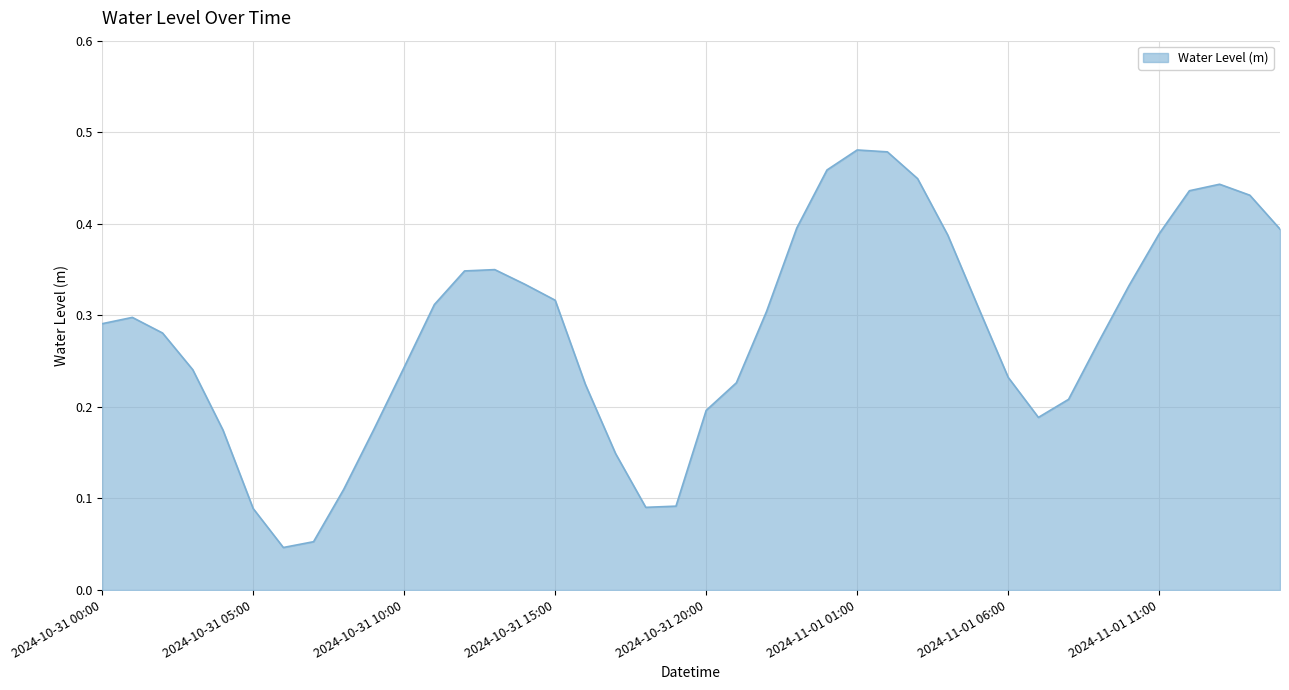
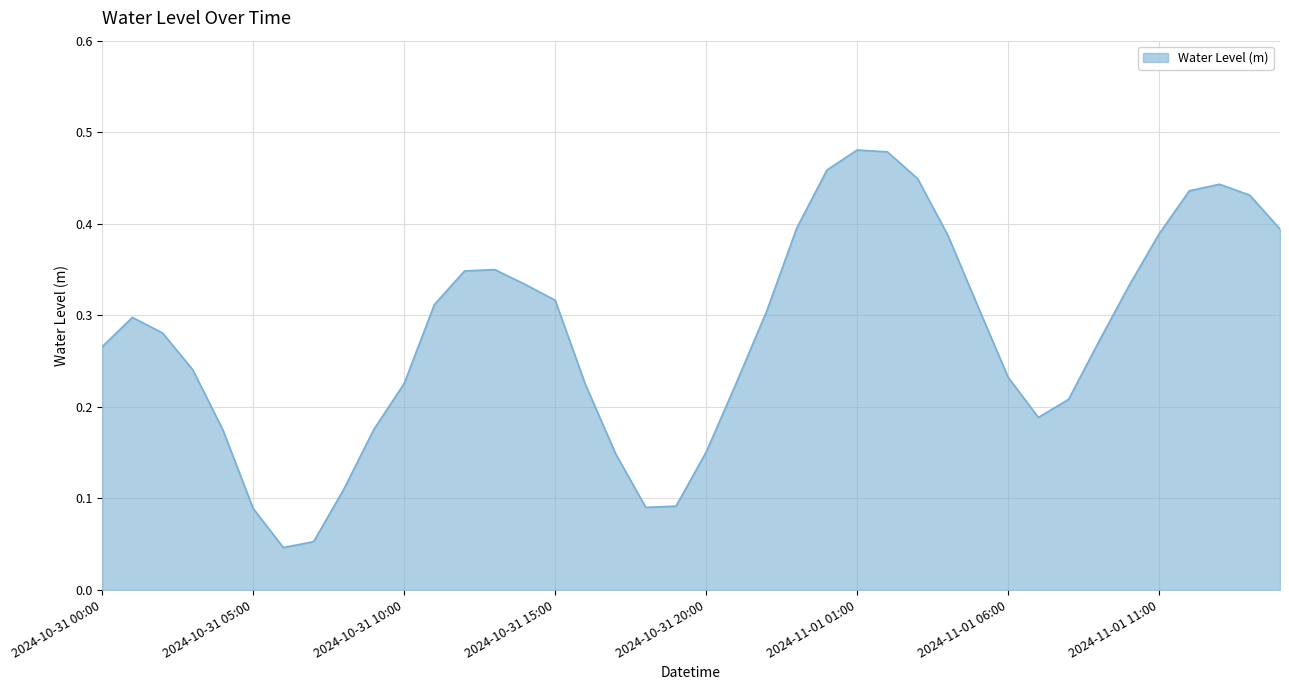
  {
-   "2024-10-31 00:00": 0.29,
+   "2024-10-31 00:00": 0.27,
    "2024-10-31 05:00": 0.09,
-   "2024-10-31 10:00": 0.24,
+   "2024-10-31 10:00": 0.23,
    "2024-10-31 15:00": 0.32,
-   "2024-10-31 20:00": 0.20,
+   "2024-10-31 20:00": 0.15,
    "2024-11-01 01:00": 0.48,
    "2024-11-01 06:00": 0.23,
    "2024-11-01 11:00": 0.39
  }
